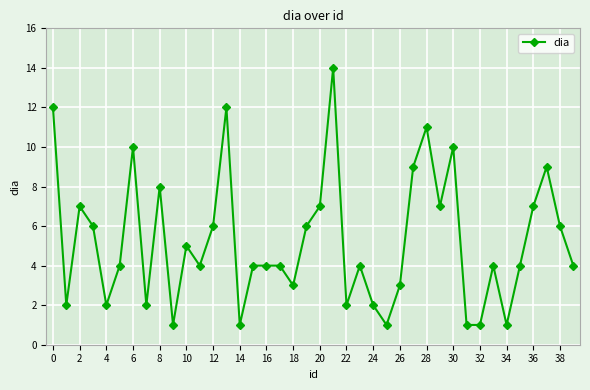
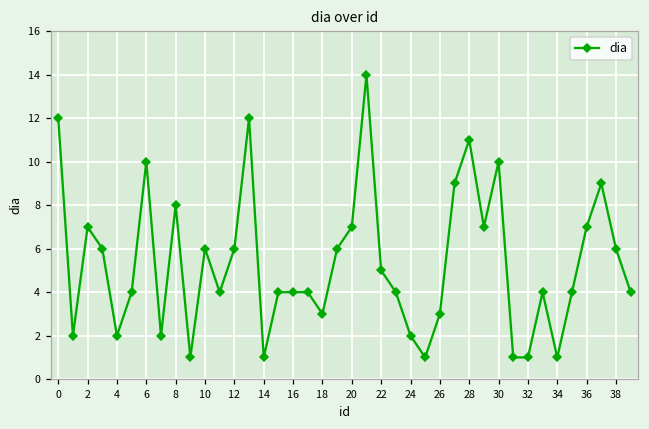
  {
    "0": 12,
    "2": 7,
    "4": 2,
    "6": 10,
    "8": 8,
-   "10": 5,
+   "10": 6,
    "12": 6,
    "14": 1,
    "16": 4,
    "18": 3,
    "20": 7,
-   "22": 2,
+   "22": 5,
    "24": 2,
    "26": 3,
    "28": 11,
    "30": 10,
    "32": 1,
    "34": 1,
    "36": 7,
    "38": 6
  }
